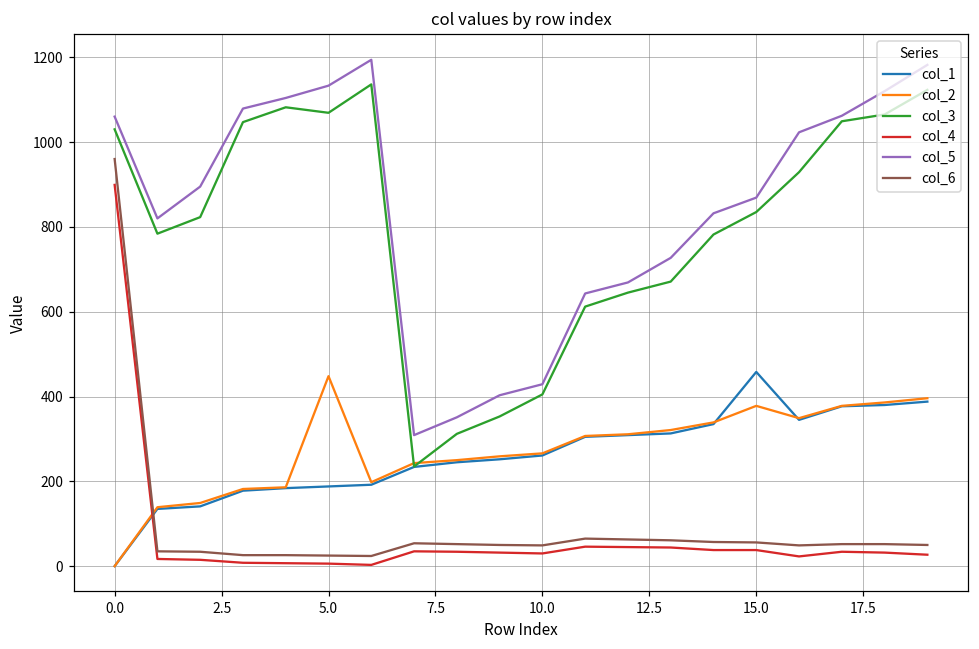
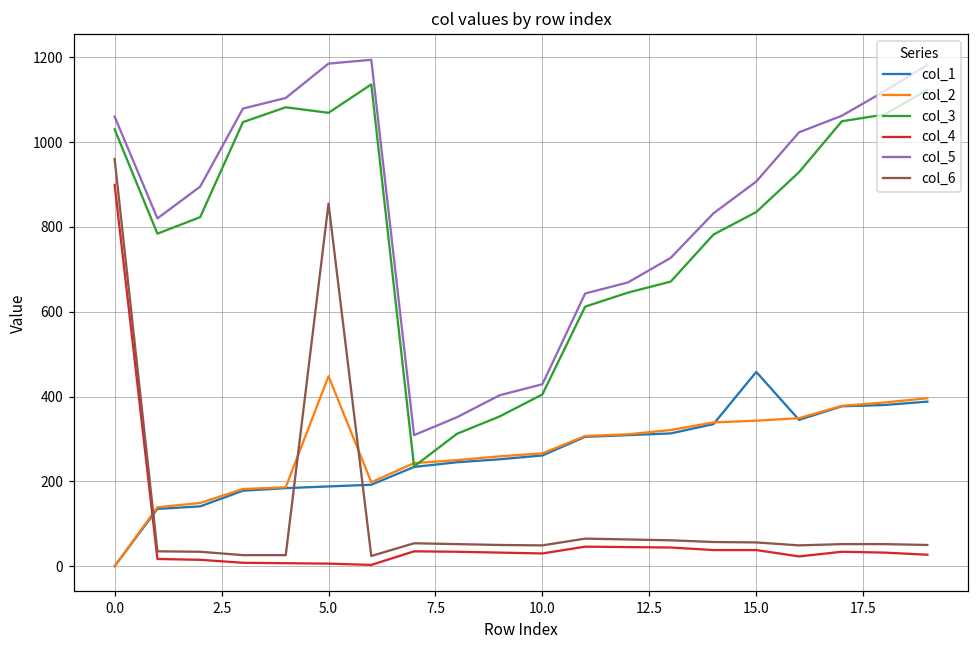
  {
    "col_1": {
      "5.0": 190,
      "15.0": 460
    },
    "col_2": {
      "5.0": 450,
-     "15.0": 380
+     "15.0": 340
    },
    "col_3": {
      "0.0": 1030,
      "5.0": 1070,
      "10.0": 410,
      "15.0": 840
    },
    "col_4": {
      "0.0": 900,
      "5.0": 10,
      "10.0": 30,
      "15.0": 40
    },
    "col_5": {
      "0.0": 1060,
-     "5.0": 1130,
+     "5.0": 1190,
      "10.0": 430,
-     "15.0": 870
+     "15.0": 910
    },
    "col_6": {
      "0.0": 960,
-     "5.0": 30,
+     "5.0": 860,
      "10.0": 50,
      "15.0": 60
    }
  }
